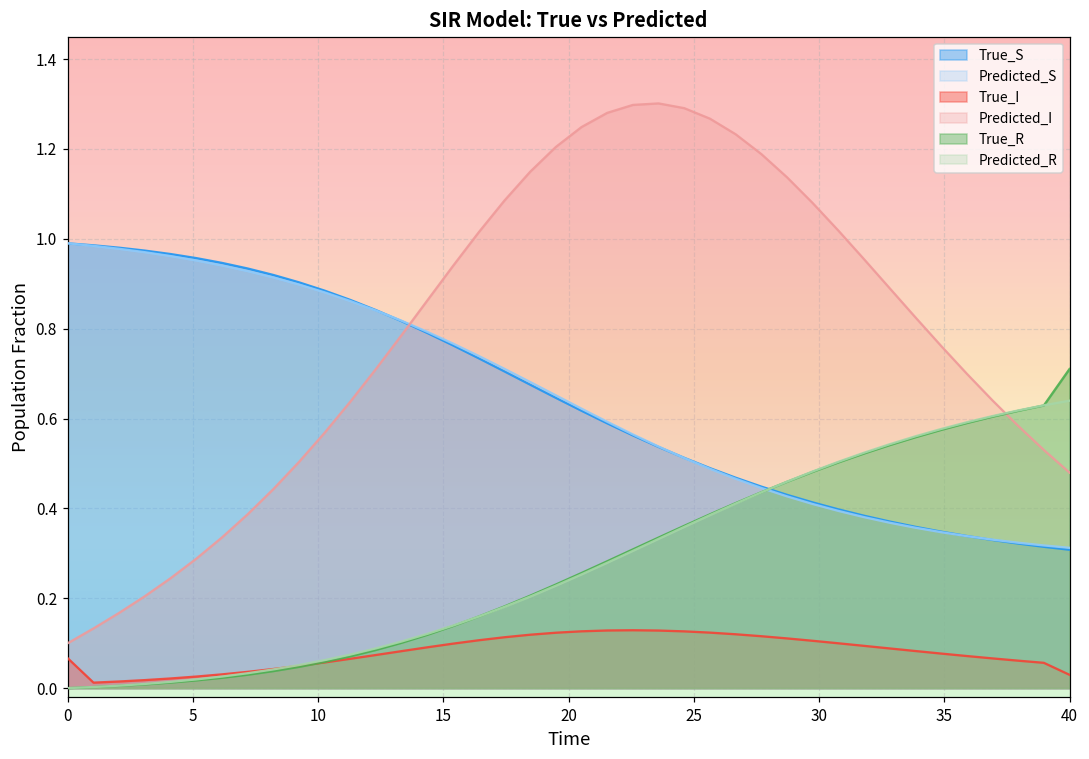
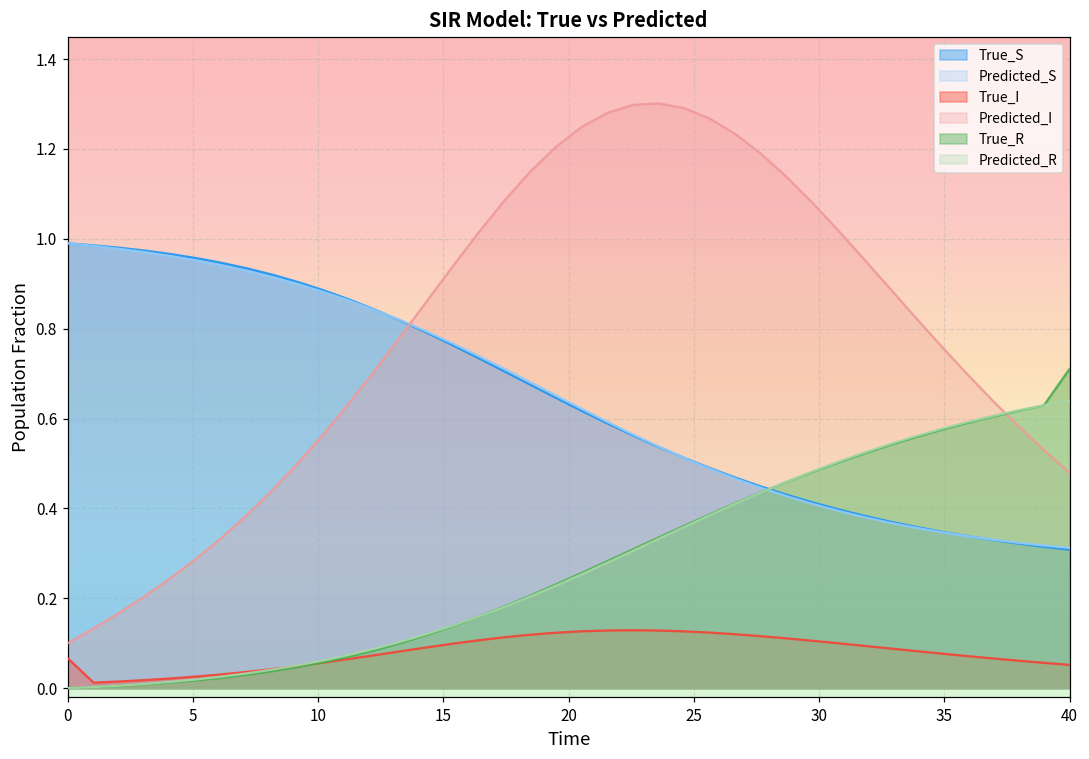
  {
    "True_I": {
      "0": 0.07,
-     "40": 0.03
+     "40": 0.05
    },
    "True_R": {
      "40": 0.71
    }
  }
